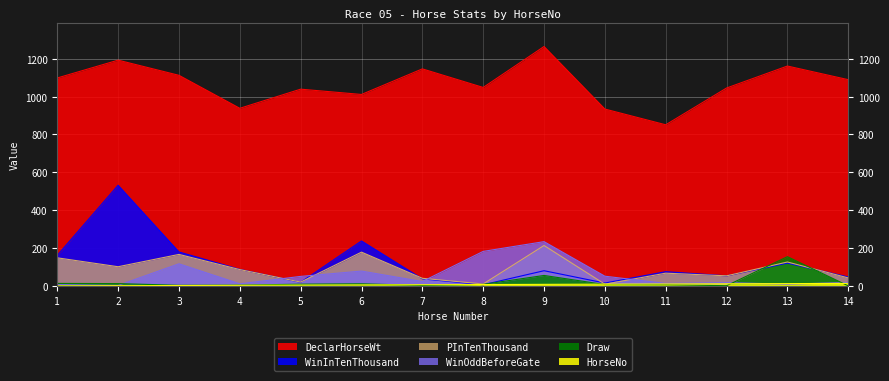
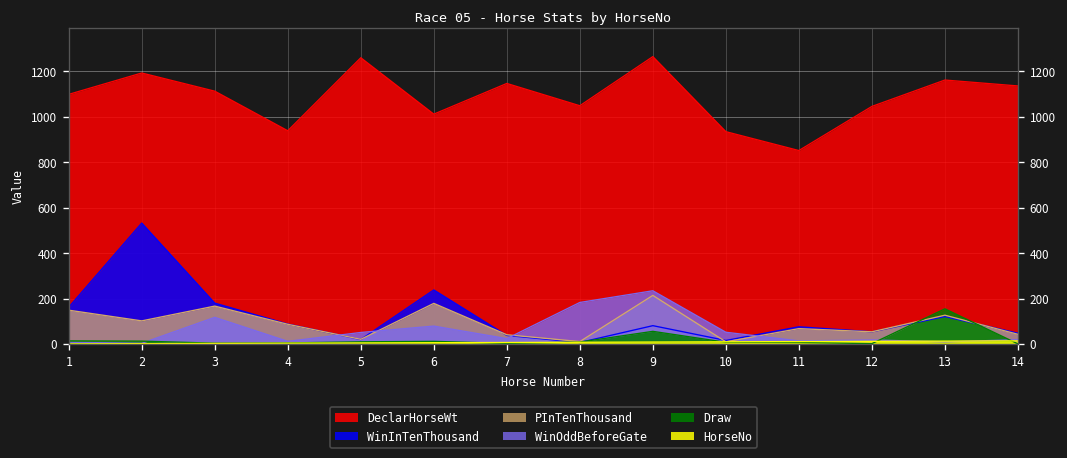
  {
    "DeclarHorseWt": {
      "1": 1100,
      "2": 1190,
      "3": 1110,
      "4": 940,
-     "5": 1040,
+     "5": 1260,
      "6": 1010,
      "7": 1150,
      "8": 1050,
      "9": 1260,
      "10": 930,
      "11": 850,
      "12": 1050,
      "13": 1160,
-     "14": 1090
+     "14": 1140
    },
    "WinInTenThousand": {
      "2": 530,
      "6": 240,
      "9": 80
    },
    "PInTenThousand": {
      "2": 100,
      "6": 180,
      "9": 210
    },
    "WinOddBeforeGate": {
      "3": 120,
      "5": 50,
      "6": 80,
      "7": 20,
      "8": 180,
      "9": 230,
      "10": 50
    },
    "Draw": {
      "9": 60,
      "13": 160
    },
    "HorseNo": {
      "9": 10
    }
  }
